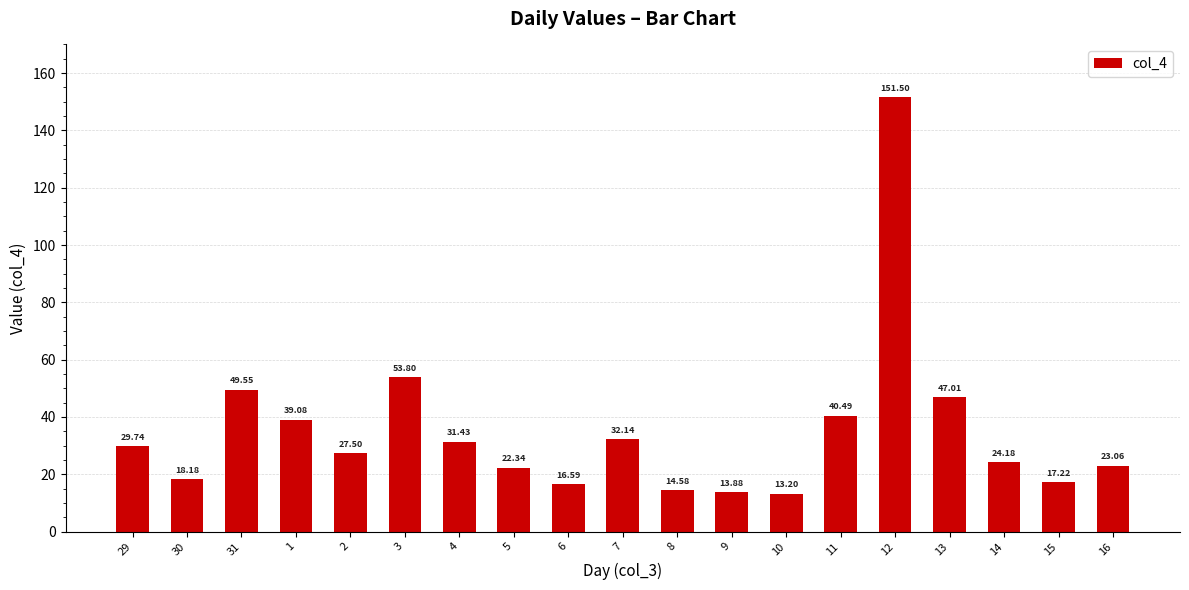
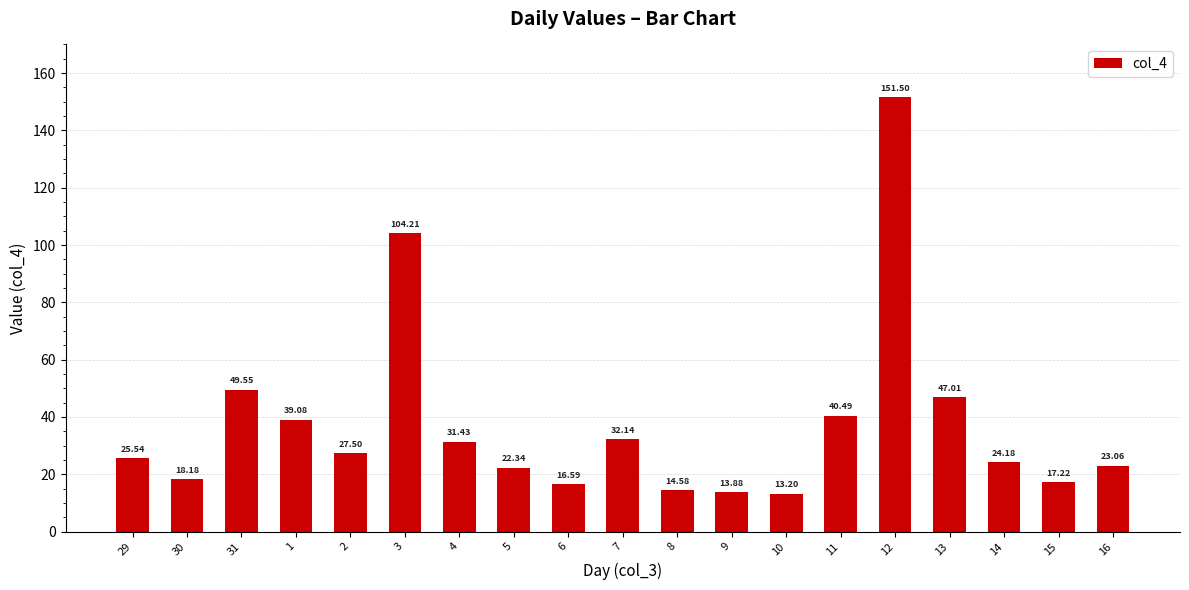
  {
-   "29": 29.74,
+   "29": 25.54,
    "30": 18.18,
    "31": 49.55,
    "1": 39.08,
    "2": 27.50,
-   "3": 53.80,
+   "3": 104.21,
    "4": 31.43,
    "5": 22.34,
    "6": 16.59,
    "7": 32.14,
    "8": 14.58,
    "9": 13.88,
    "10": 13.20,
    "11": 40.49,
    "12": 151.50,
    "13": 47.01,
    "14": 24.18,
    "15": 17.22,
    "16": 23.06
  }
